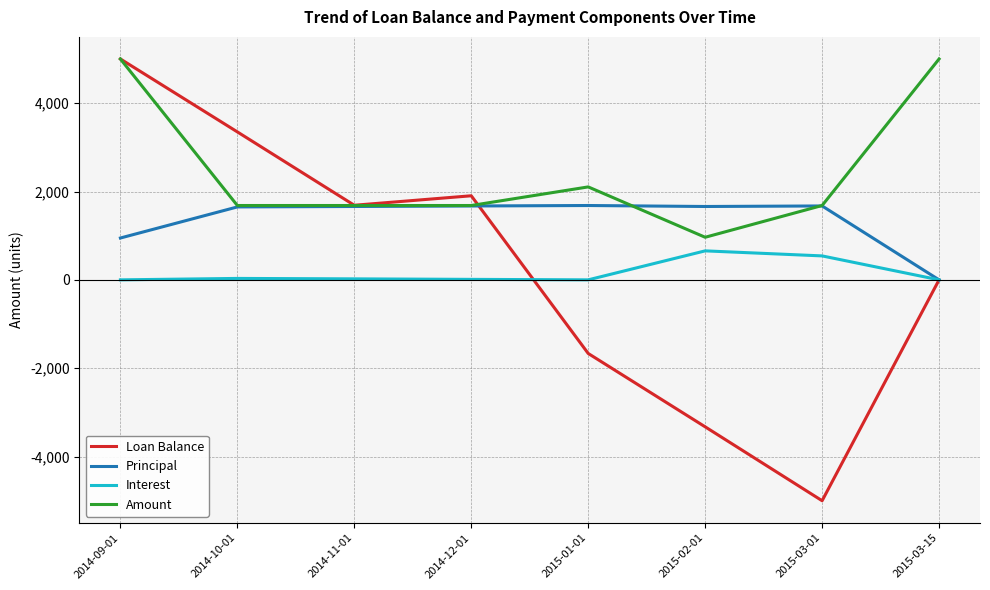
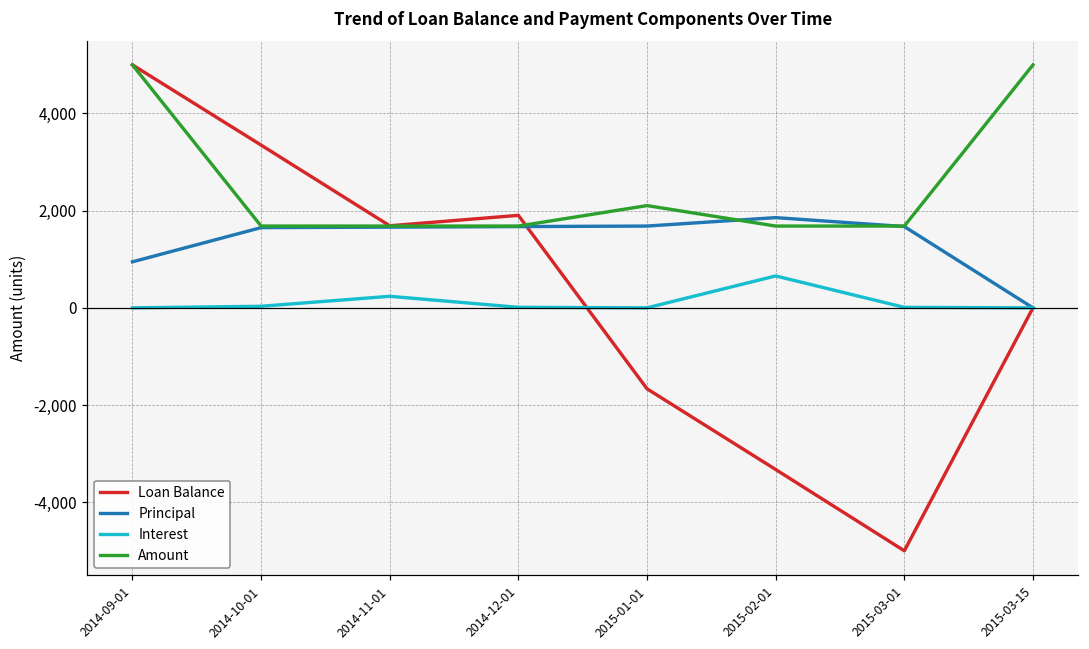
  {
    "Loan Balance": {
      "2014-10-01": "3,300",
      "2014-12-01": "1,900",
      "2015-01-01": "-1,700",
      "2015-02-01": "-3,300",
      "2015-03-01": "-5,000"
    },
    "Principal": {
      "2014-09-01": "900",
      "2015-01-01": "1,700",
-     "2015-02-01": "1,700"
+     "2015-02-01": "1,900"
    },
    "Interest": {
      "2014-09-01": "0",
      "2014-10-01": "0",
-     "2014-11-01": "0",
+     "2014-11-01": "200",
      "2014-12-01": "0",
      "2015-01-01": "0",
      "2015-02-01": "700",
-     "2015-03-01": "500"
+     "2015-03-01": "0"
    },
    "Amount": {
      "2015-01-01": "2,100",
-     "2015-02-01": "1,000",
+     "2015-02-01": "1,700",
      "2015-03-15": "5,000"
    }
  }
